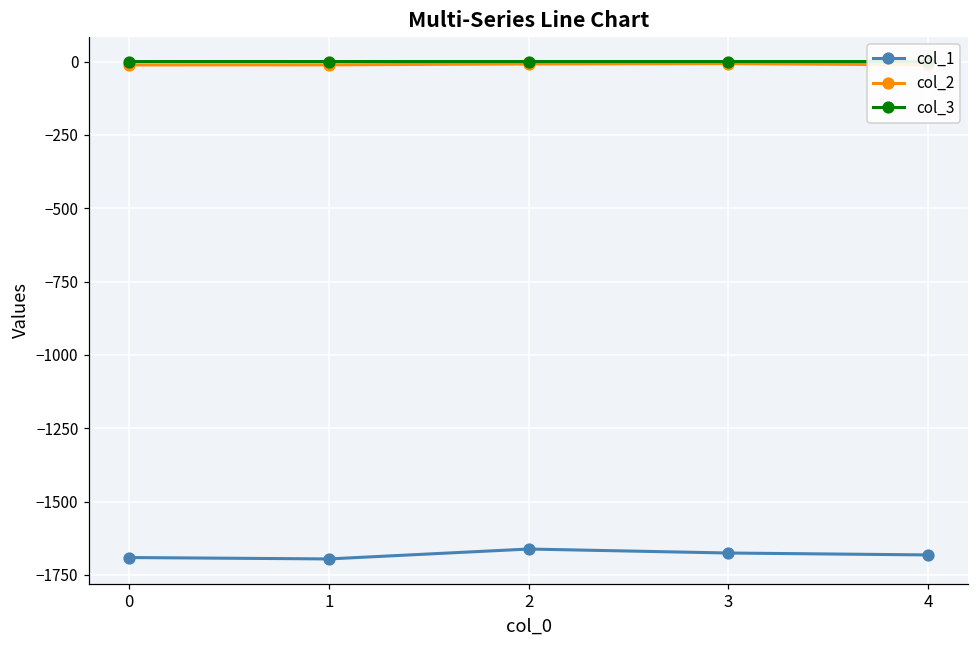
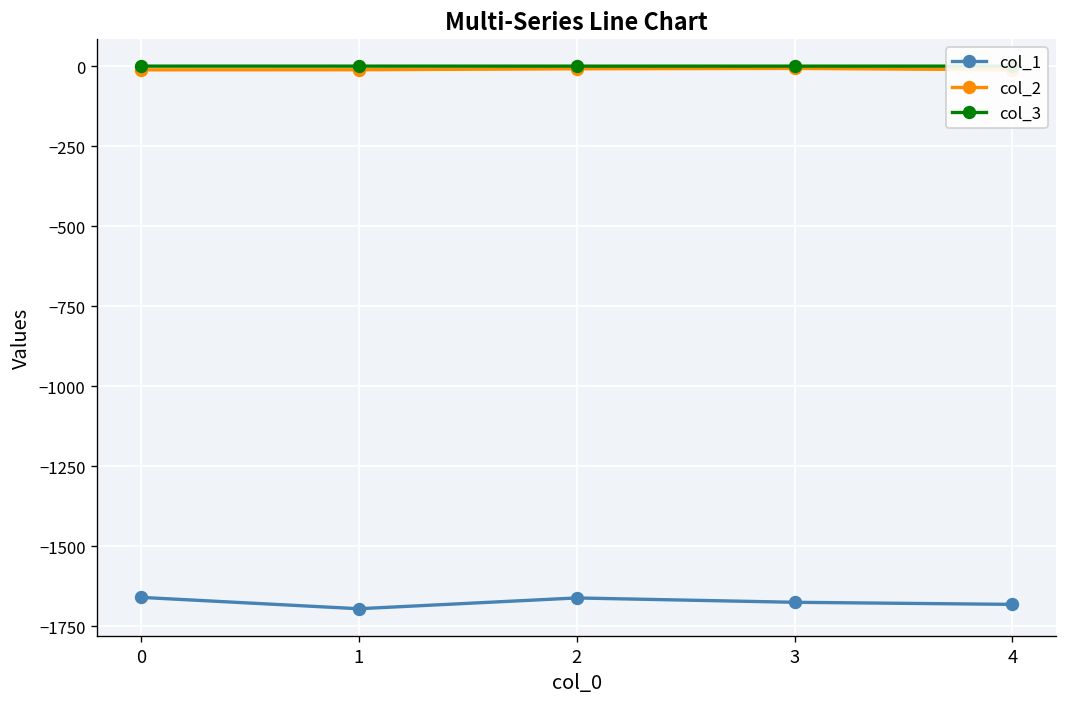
  {
    "col_1": {
-     "0": -1690,
+     "0": -1660,
      "1": -1700,
      "2": -1660,
      "3": -1680,
      "4": -1680
    },
    "col_2": {
      "0": -10,
      "1": -10
    },
    "col_3": {
      "0": 0,
      "1": 0
    }
  }
